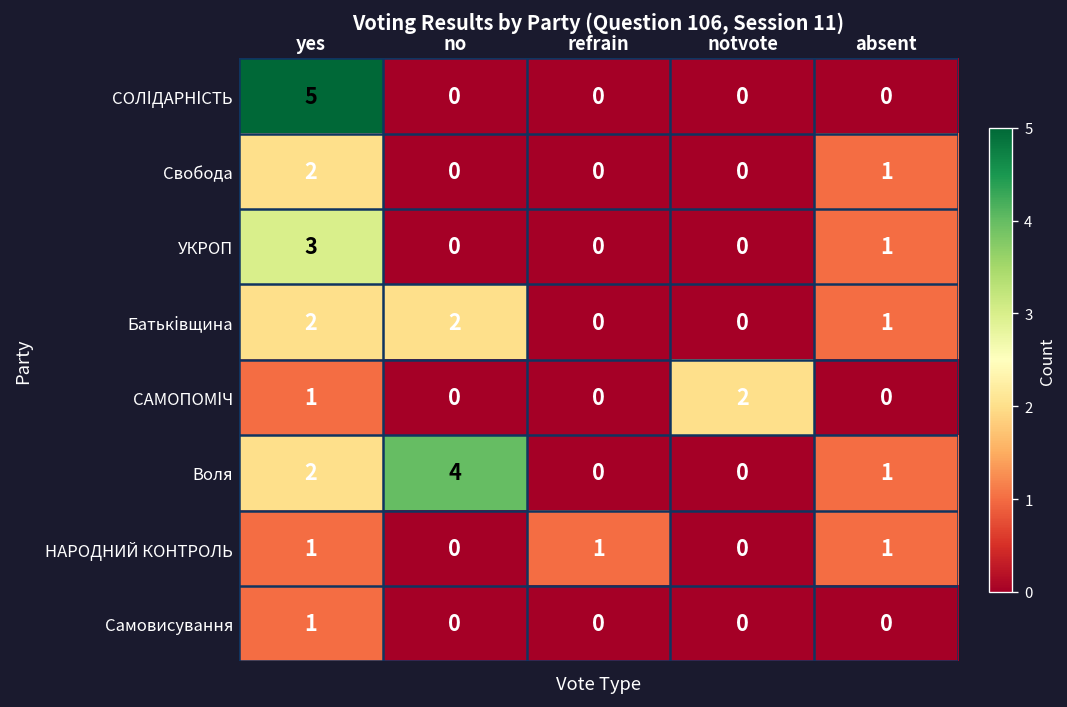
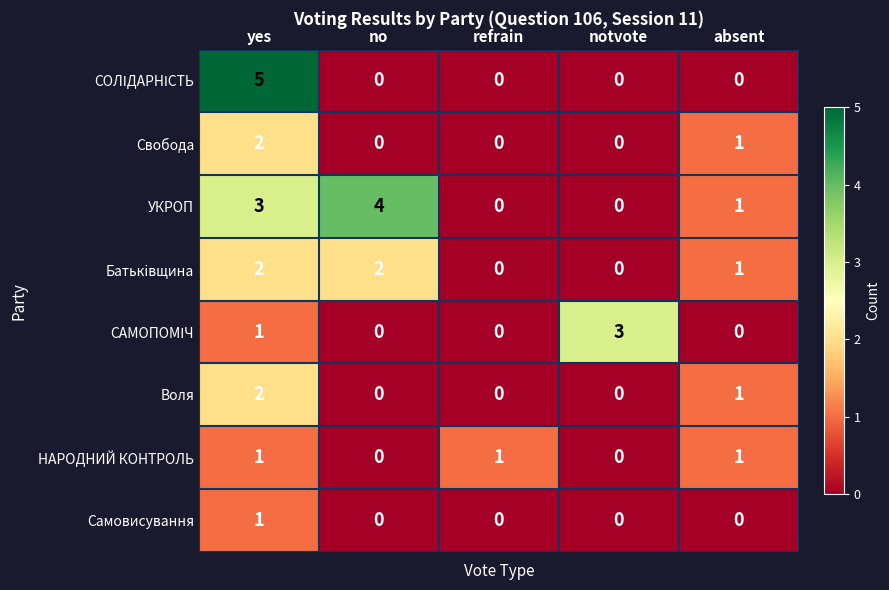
  {
    "СОЛІДАРНІСТЬ": {
      "yes": 5,
      "no": 0,
      "refrain": 0,
      "notvote": 0,
      "absent": 0
    },
    "Свобода": {
      "yes": 2,
      "no": 0,
      "refrain": 0,
      "notvote": 0,
      "absent": 1
    },
    "УКРОП": {
      "yes": 3,
-     "no": 0,
+     "no": 4,
      "refrain": 0,
      "notvote": 0,
      "absent": 1
    },
    "Батьківщина": {
      "yes": 2,
      "no": 2,
      "refrain": 0,
      "notvote": 0,
      "absent": 1
    },
    "САМОПОМІЧ": {
      "yes": 1,
      "no": 0,
      "refrain": 0,
-     "notvote": 2,
+     "notvote": 3,
      "absent": 0
    },
    "Воля": {
      "yes": 2,
-     "no": 4,
+     "no": 0,
      "refrain": 0,
      "notvote": 0,
      "absent": 1
    },
    "НАРОДНИЙ КОНТРОЛЬ": {
      "yes": 1,
      "no": 0,
      "refrain": 1,
      "notvote": 0,
      "absent": 1
    },
    "Самовисування": {
      "yes": 1,
      "no": 0,
      "refrain": 0,
      "notvote": 0,
      "absent": 0
    }
  }
